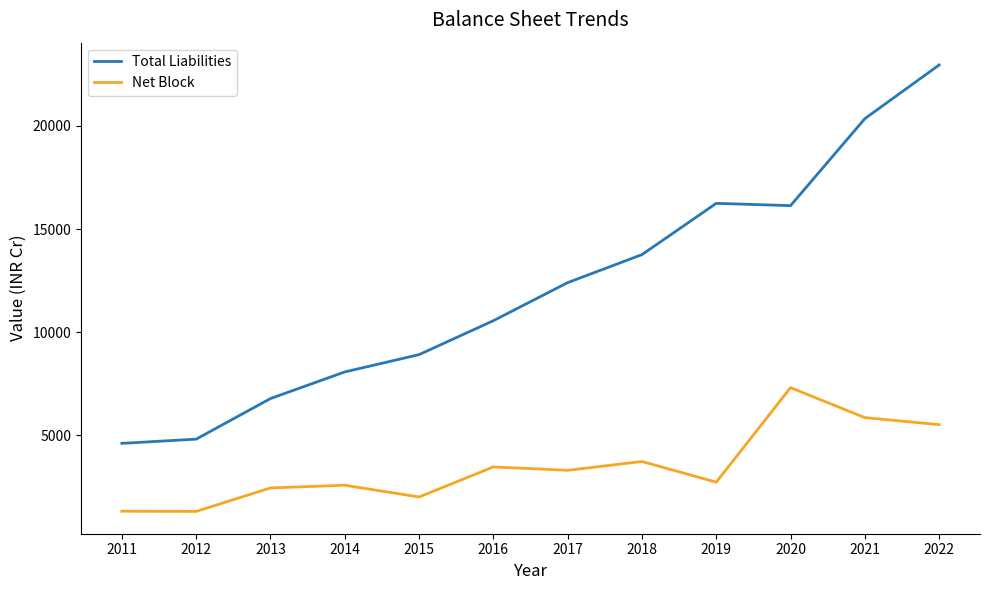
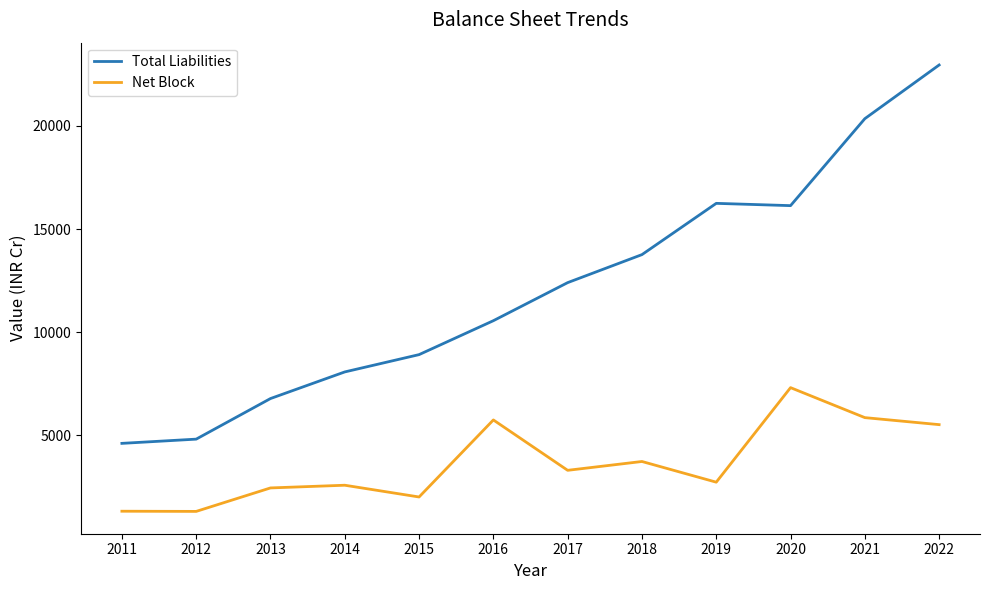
  {
    "Total Liabilities": {
      "2011": 4600,
      "2012": 4800,
      "2013": 6800,
      "2014": 8100,
      "2015": 8900,
      "2016": 10600,
      "2017": 12400,
      "2018": 13800,
      "2019": 16200,
      "2020": 16100,
      "2021": 20400,
      "2022": 23000
    },
    "Net Block": {
      "2011": 1300,
      "2012": 1300,
      "2013": 2500,
      "2014": 2600,
      "2015": 2000,
-     "2016": 3500,
+     "2016": 5700,
      "2017": 3300,
      "2018": 3700,
      "2019": 2700,
      "2020": 7300,
      "2021": 5900,
      "2022": 5500
    }
  }
